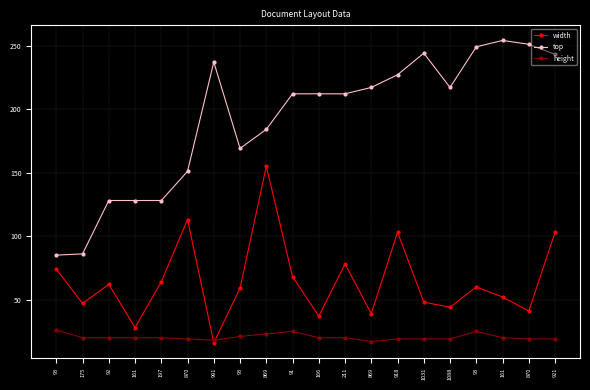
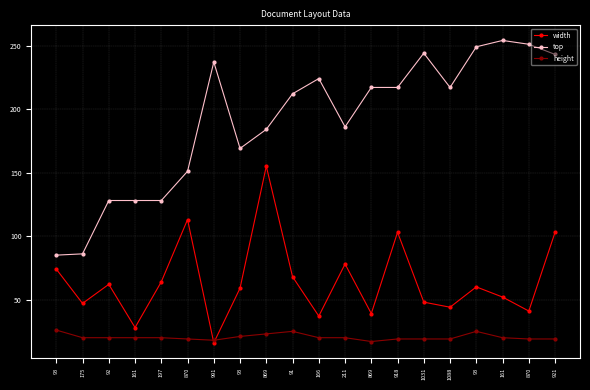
  {
    "width": {
      "175": 47,
      "92": 62,
      "197": 64,
      "991": 16,
      "91": 68,
      "166": 37,
      "211": 78,
      "918": 103,
      "1031": 48,
      "1088": 44,
      "921": 103
    },
    "top": {
      "175": 86,
      "92": 128,
      "197": 128,
      "991": 237,
      "91": 212,
-     "166": 212,
-     "211": 212,
-     "918": 227,
+     "166": 224,
+     "211": 186,
+     "918": 217,
      "1031": 244,
      "1088": 217
    },
    "height": {
      "175": 20,
      "92": 20,
      "197": 20,
      "991": 18,
      "91": 25,
      "166": 20,
      "211": 20,
      "918": 19,
      "1031": 19,
      "1088": 19,
      "921": 19
    }
  }
